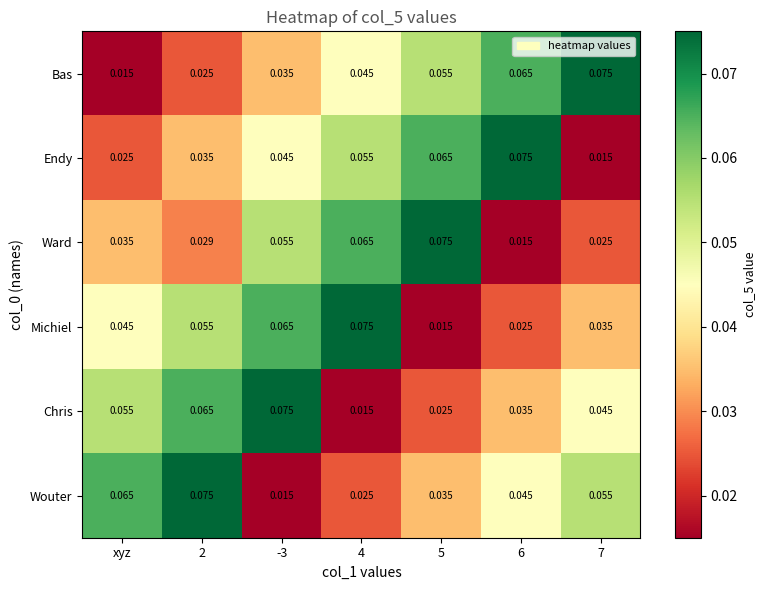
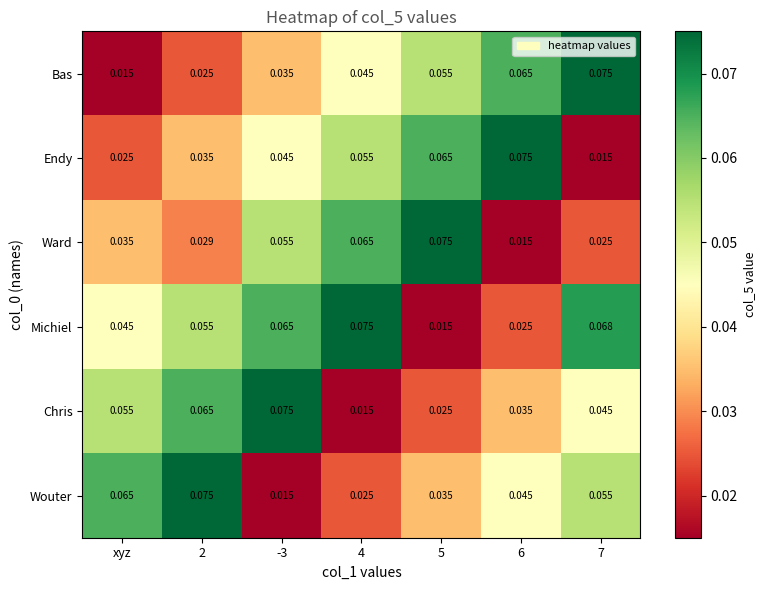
  {
    "Bas": {
      "xyz": 0.015,
      "2": 0.025,
      "-3": 0.035,
      "4": 0.045,
      "5": 0.055,
      "6": 0.065,
      "7": 0.075
    },
    "Endy": {
      "xyz": 0.025,
      "2": 0.035,
      "-3": 0.045,
      "4": 0.055,
      "5": 0.065,
      "6": 0.075,
      "7": 0.015
    },
    "Ward": {
      "xyz": 0.035,
      "2": 0.029,
      "-3": 0.055,
      "4": 0.065,
      "5": 0.075,
      "6": 0.015,
      "7": 0.025
    },
    "Michiel": {
      "xyz": 0.045,
      "2": 0.055,
      "-3": 0.065,
      "4": 0.075,
      "5": 0.015,
      "6": 0.025,
-     "7": 0.035
+     "7": 0.068
    },
    "Chris": {
      "xyz": 0.055,
      "2": 0.065,
      "-3": 0.075,
      "4": 0.015,
      "5": 0.025,
      "6": 0.035,
      "7": 0.045
    },
    "Wouter": {
      "xyz": 0.065,
      "2": 0.075,
      "-3": 0.015,
      "4": 0.025,
      "5": 0.035,
      "6": 0.045,
      "7": 0.055
    }
  }
